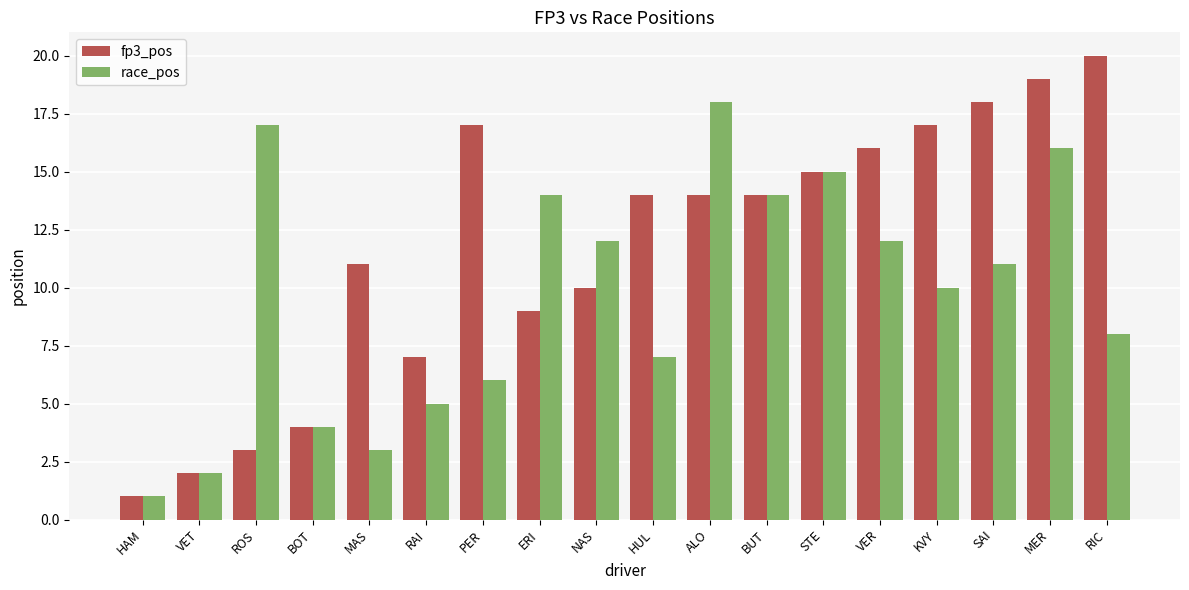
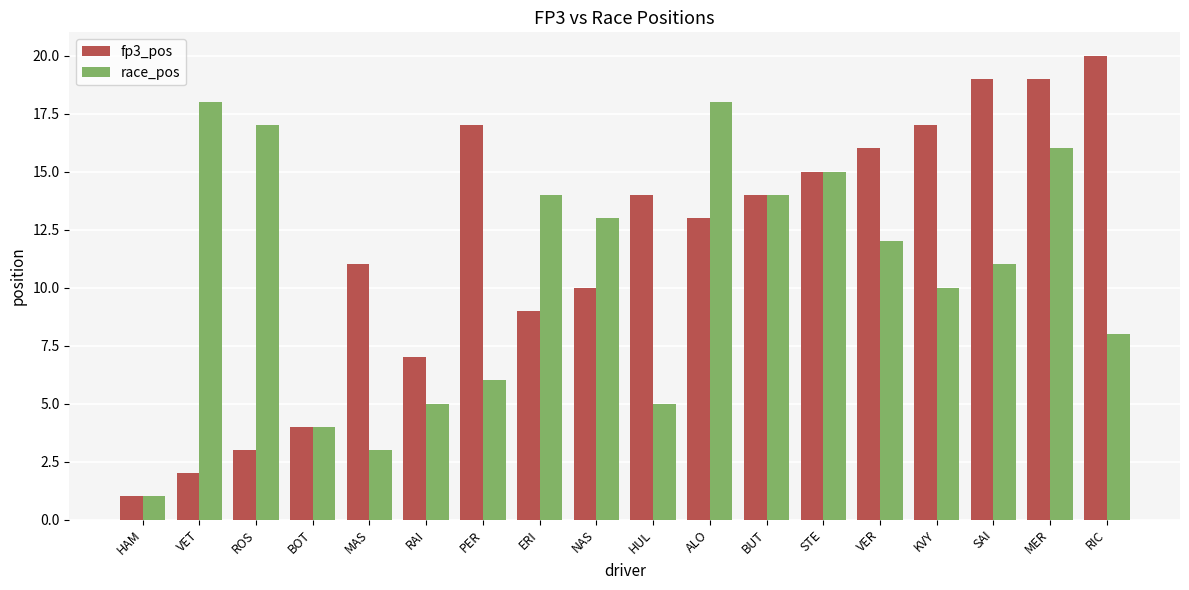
  {
    "fp3_pos": {
      "HAM": 1,
      "VET": 2,
      "ROS": 3,
      "BOT": 4,
      "MAS": 11,
      "RAI": 7,
      "PER": 17,
      "ERI": 9,
      "NAS": 10,
      "HUL": 14,
-     "ALO": 14,
+     "ALO": 13,
      "BUT": 14,
      "STE": 15,
      "VER": 16,
      "KVY": 17,
-     "SAI": 18,
+     "SAI": 19,
      "MER": 19,
      "RIC": 20
    },
    "race_pos": {
      "HAM": 1,
-     "VET": 2,
+     "VET": 18,
      "ROS": 17,
      "BOT": 4,
      "MAS": 3,
      "RAI": 5,
      "PER": 6,
      "ERI": 14,
-     "NAS": 12,
-     "HUL": 7,
+     "NAS": 13,
+     "HUL": 5,
      "ALO": 18,
      "BUT": 14,
      "STE": 15,
      "VER": 12,
      "KVY": 10,
      "SAI": 11,
      "MER": 16,
      "RIC": 8
    }
  }
